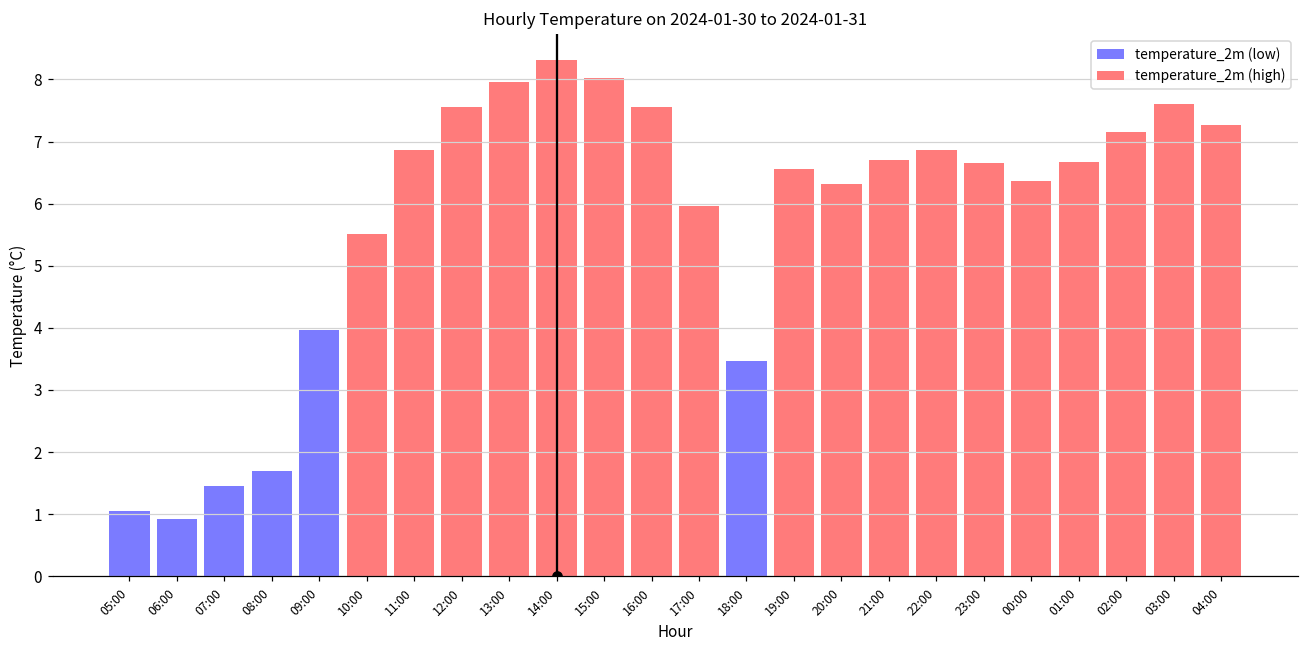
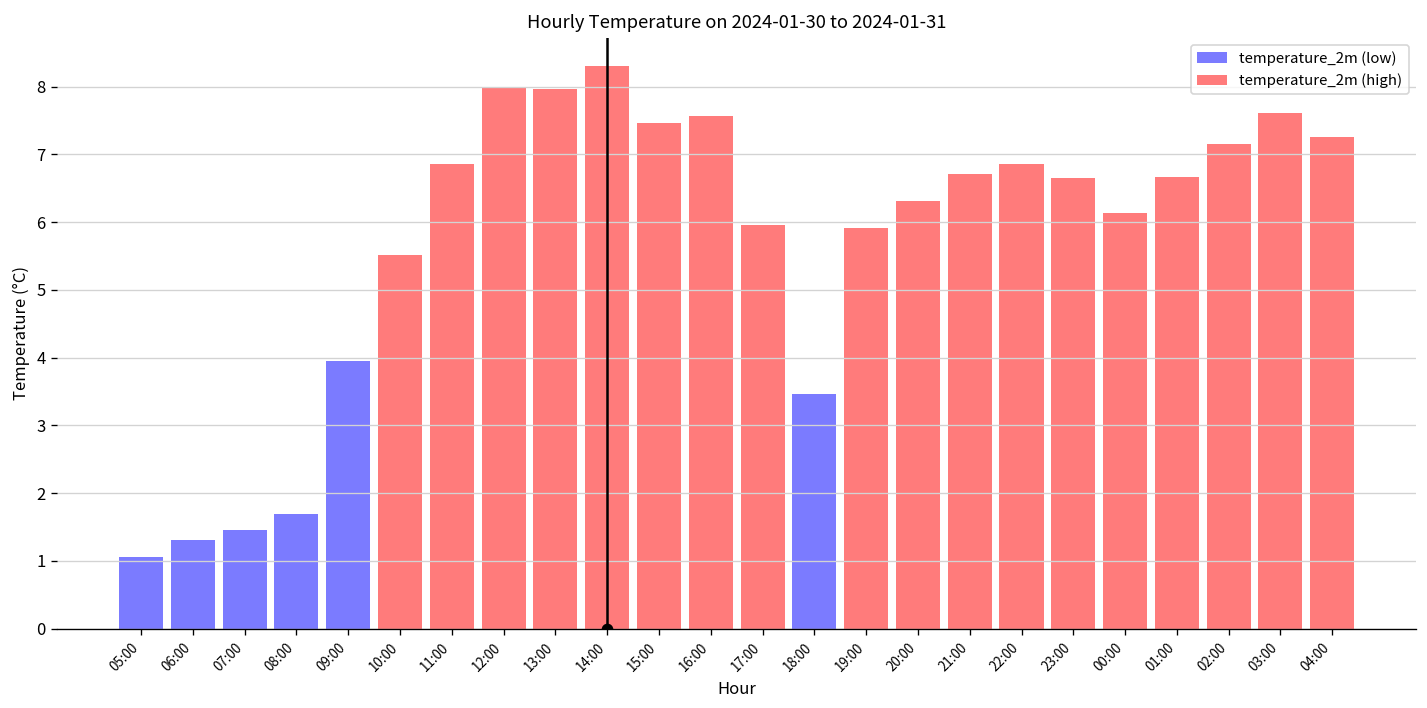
  {
    "temperature_2m (low)": {
      "05:00": 1.1,
-     "06:00": 0.9,
+     "06:00": 1.3,
      "07:00": 1.5,
      "08:00": 1.7,
      "09:00": 4.0,
      "10:00": 0.0,
      "11:00": 0.0,
      "12:00": 0.0,
      "13:00": 0.0,
      "14:00": 0.0,
      "15:00": 0.0,
      "16:00": 0.0,
      "17:00": 0.0,
      "18:00": 3.5,
      "19:00": 0.0,
      "20:00": 0.0,
      "21:00": 0.0,
      "22:00": 0.0,
      "23:00": 0.0,
      "00:00": 0.0,
      "01:00": 0.0,
      "02:00": 0.0,
      "03:00": 0.0,
      "04:00": 0.0
    },
    "temperature_2m (high)": {
      "05:00": 0.0,
      "06:00": 0.0,
      "07:00": 0.0,
      "08:00": 0.0,
      "09:00": 0.0,
      "10:00": 5.5,
      "11:00": 6.9,
-     "12:00": 7.6,
+     "12:00": 8.0,
      "13:00": 8.0,
      "14:00": 8.3,
-     "15:00": 8.0,
+     "15:00": 7.5,
      "16:00": 7.6,
      "17:00": 6.0,
      "18:00": 0.0,
-     "19:00": 6.6,
+     "19:00": 5.9,
      "20:00": 6.3,
      "21:00": 6.7,
      "22:00": 6.9,
      "23:00": 6.7,
-     "00:00": 6.4,
+     "00:00": 6.1,
      "01:00": 6.7,
      "02:00": 7.2,
      "03:00": 7.6,
      "04:00": 7.3
    }
  }
